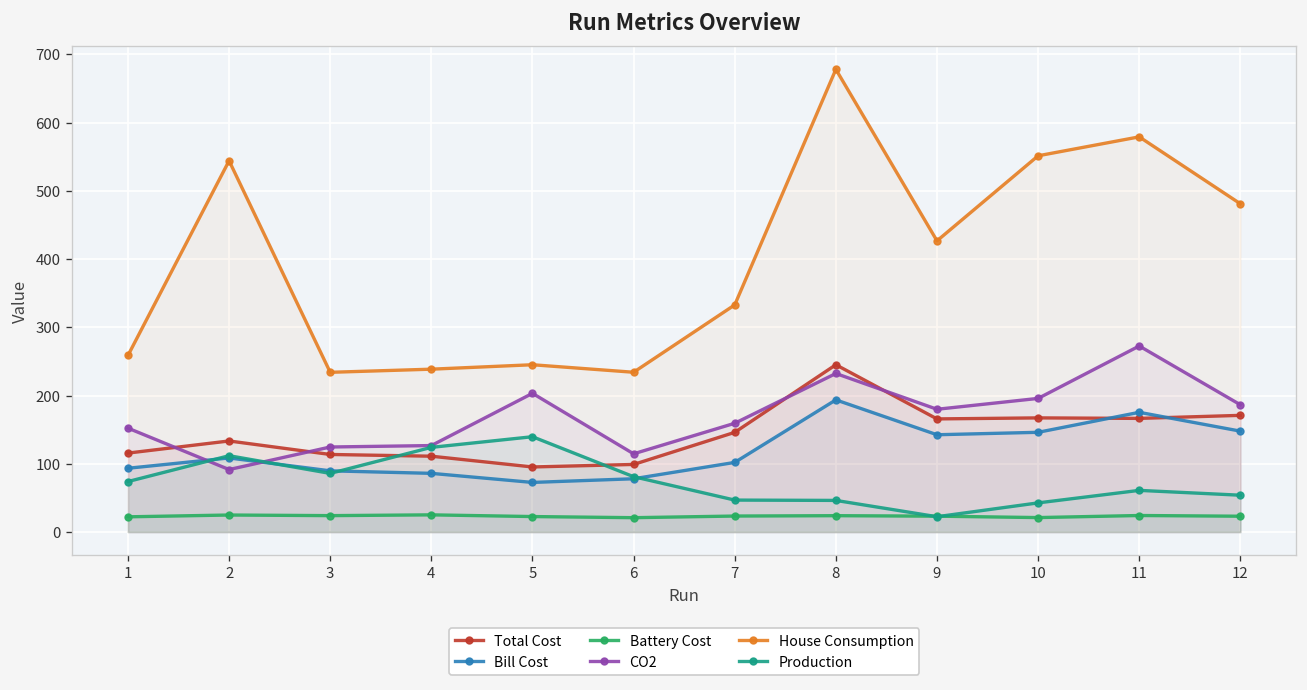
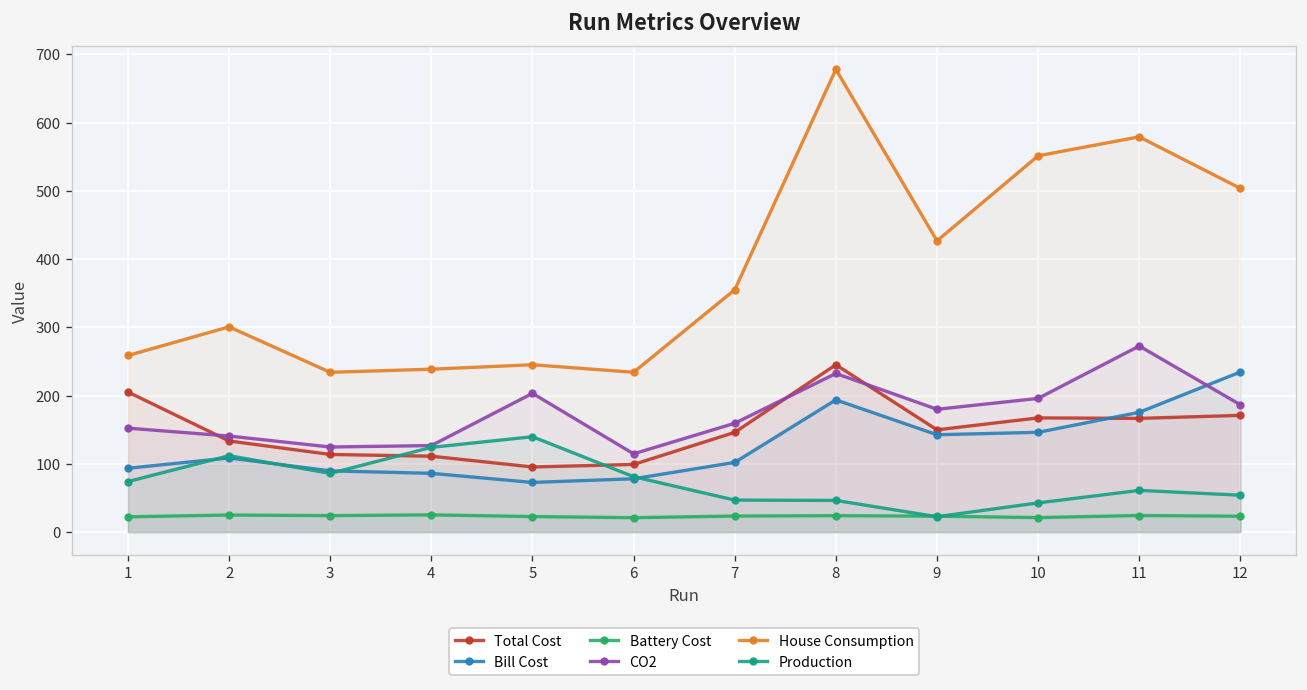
  {
    "Total Cost": {
-     "1": 120,
+     "1": 210,
      "2": 130,
      "3": 110,
      "4": 110,
      "5": 100,
      "6": 100,
      "7": 150,
      "8": 250,
-     "9": 170,
+     "9": 150,
      "10": 170,
      "11": 170,
      "12": 170
    },
    "Bill Cost": {
      "1": 90,
      "4": 90,
      "5": 70,
      "7": 100,
      "8": 190,
      "9": 140,
      "10": 150,
      "11": 180,
-     "12": 150
+     "12": 230
    },
    "CO2": {
      "1": 150,
-     "2": 90,
+     "2": 140,
      "3": 120,
      "5": 200,
      "6": 110,
      "7": 160,
      "8": 230,
      "9": 180,
      "10": 200,
      "11": 270,
      "12": 190
    },
    "House Consumption": {
      "1": 260,
-     "2": 540,
+     "2": 300,
      "3": 230,
      "4": 240,
      "5": 250,
      "6": 230,
-     "7": 330,
+     "7": 360,
      "8": 680,
      "9": 430,
      "10": 550,
      "11": 580,
-     "12": 480
+     "12": 500
    }
  }
